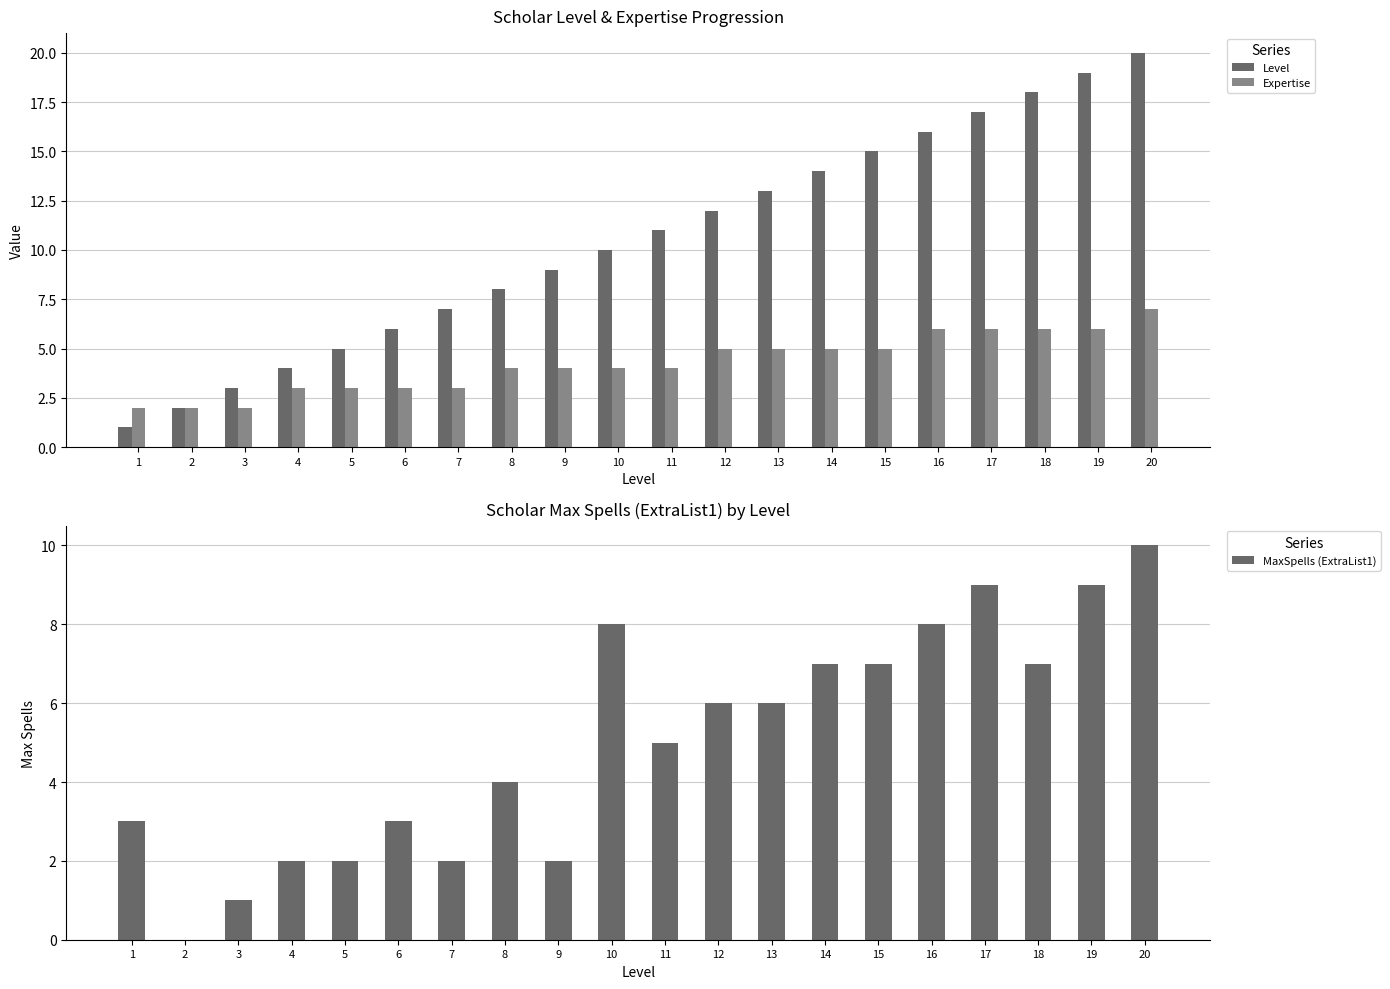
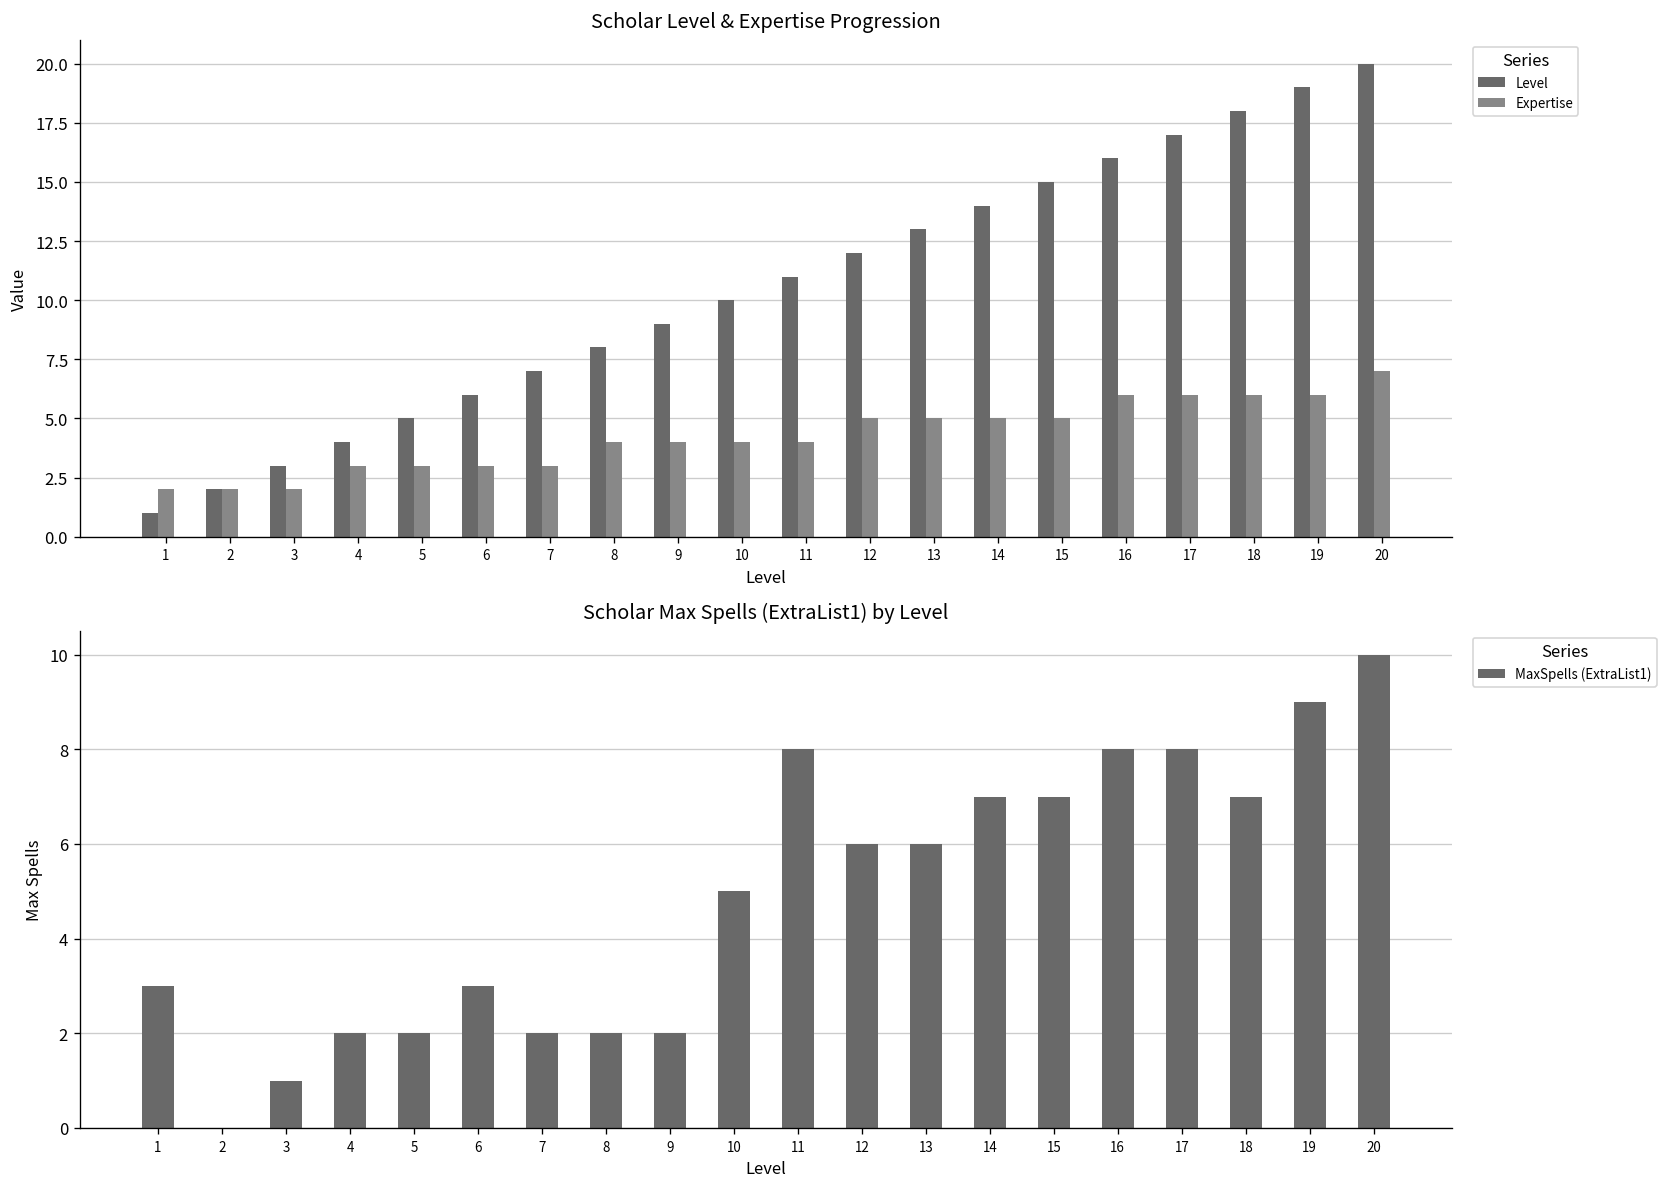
  {
    "Scholar Max Spells (ExtraList1) by Level": {
      "1": 3,
      "2": 0,
      "3": 1,
      "4": 2,
      "5": 2,
      "6": 3,
      "7": 2,
-     "8": 4,
+     "8": 2,
      "9": 2,
-     "10": 8,
-     "11": 5,
+     "10": 5,
+     "11": 8,
      "12": 6,
      "13": 6,
      "14": 7,
      "15": 7,
      "16": 8,
-     "17": 9,
+     "17": 8,
      "18": 7,
      "19": 9,
      "20": 10
    }
  }
